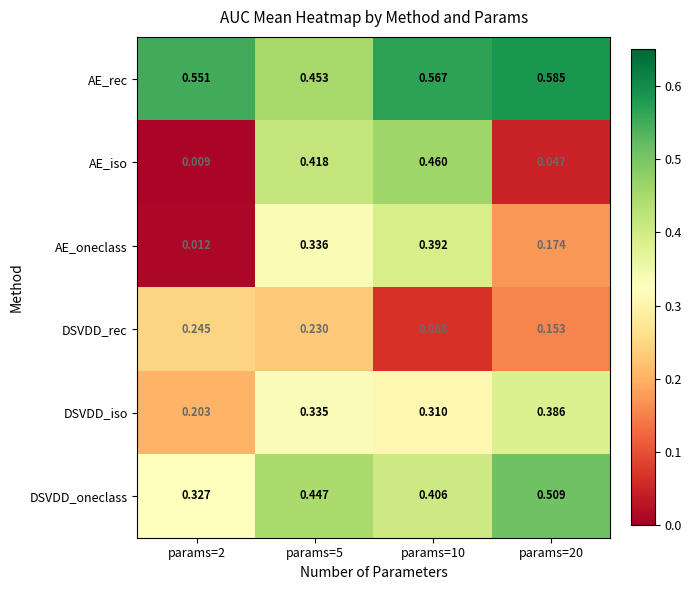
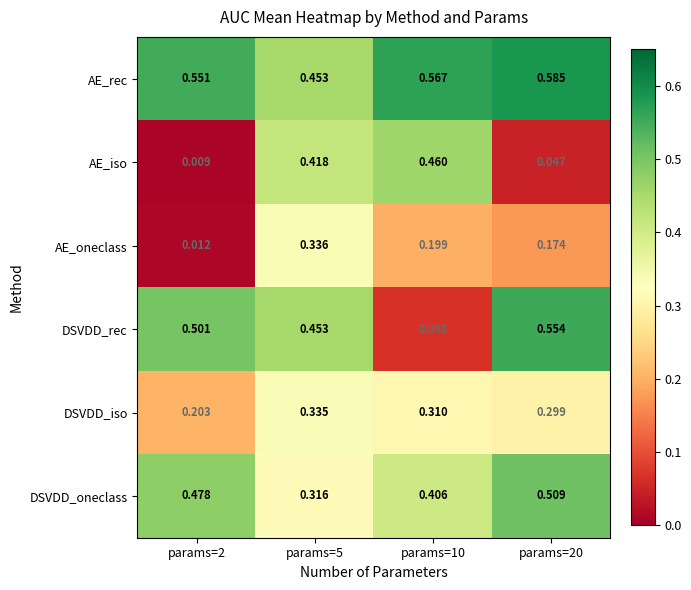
  {
    "AE_rec": {
      "params=2": 0.551,
      "params=5": 0.453,
      "params=10": 0.567,
      "params=20": 0.585
    },
    "AE_iso": {
      "params=2": 0.009,
      "params=5": 0.418,
      "params=10": 0.460,
      "params=20": 0.047
    },
    "AE_oneclass": {
      "params=2": 0.012,
      "params=5": 0.336,
-     "params=10": 0.392,
+     "params=10": 0.199,
      "params=20": 0.174
    },
    "DSVDD_rec": {
-     "params=2": 0.245,
-     "params=5": 0.230,
+     "params=2": 0.501,
+     "params=5": 0.453,
      "params=10": 0.068,
-     "params=20": 0.153
+     "params=20": 0.554
    },
    "DSVDD_iso": {
      "params=2": 0.203,
      "params=5": 0.335,
      "params=10": 0.310,
-     "params=20": 0.386
+     "params=20": 0.299
    },
    "DSVDD_oneclass": {
-     "params=2": 0.327,
-     "params=5": 0.447,
+     "params=2": 0.478,
+     "params=5": 0.316,
      "params=10": 0.406,
      "params=20": 0.509
    }
  }
